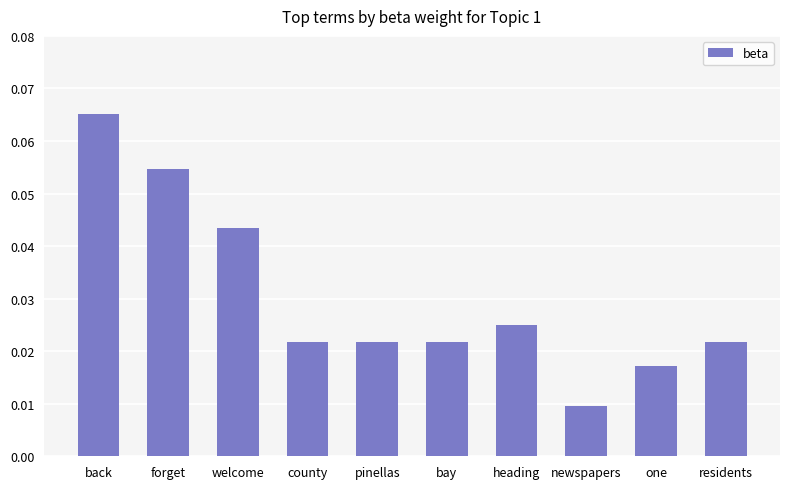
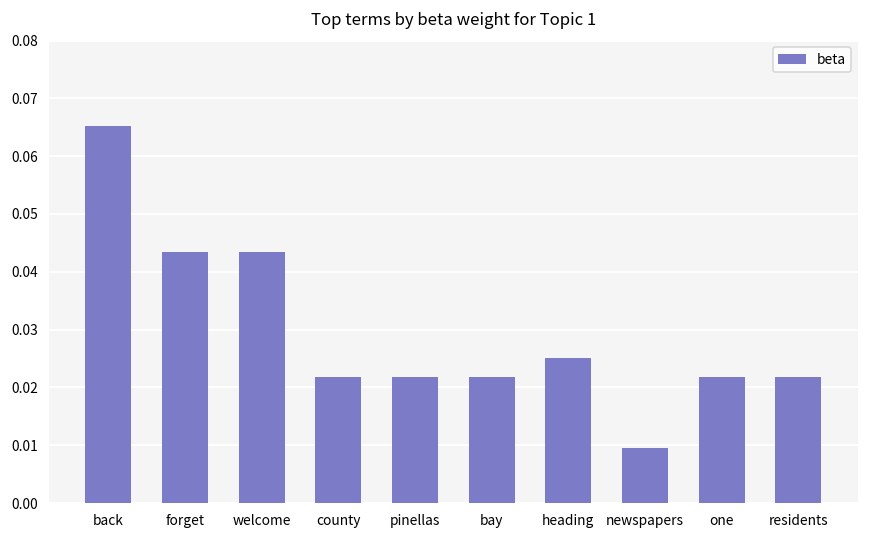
  {
    "back": 0.065,
-   "forget": 0.055,
+   "forget": 0.043,
    "welcome": 0.043,
    "county": 0.022,
    "pinellas": 0.022,
    "bay": 0.022,
    "heading": 0.025,
    "newspapers": 0.010,
-   "one": 0.017,
+   "one": 0.022,
    "residents": 0.022
  }
